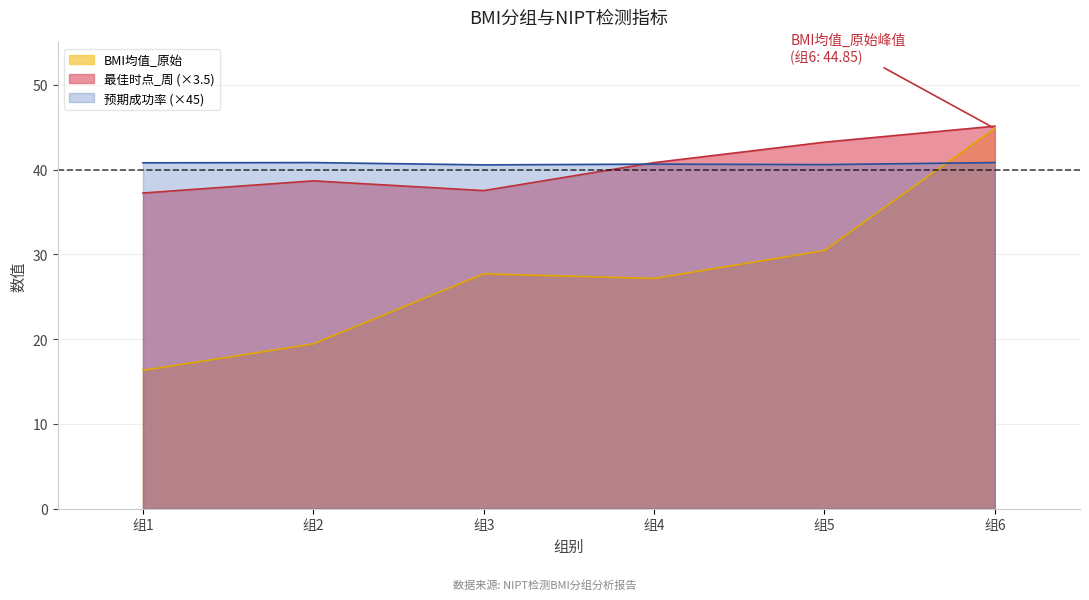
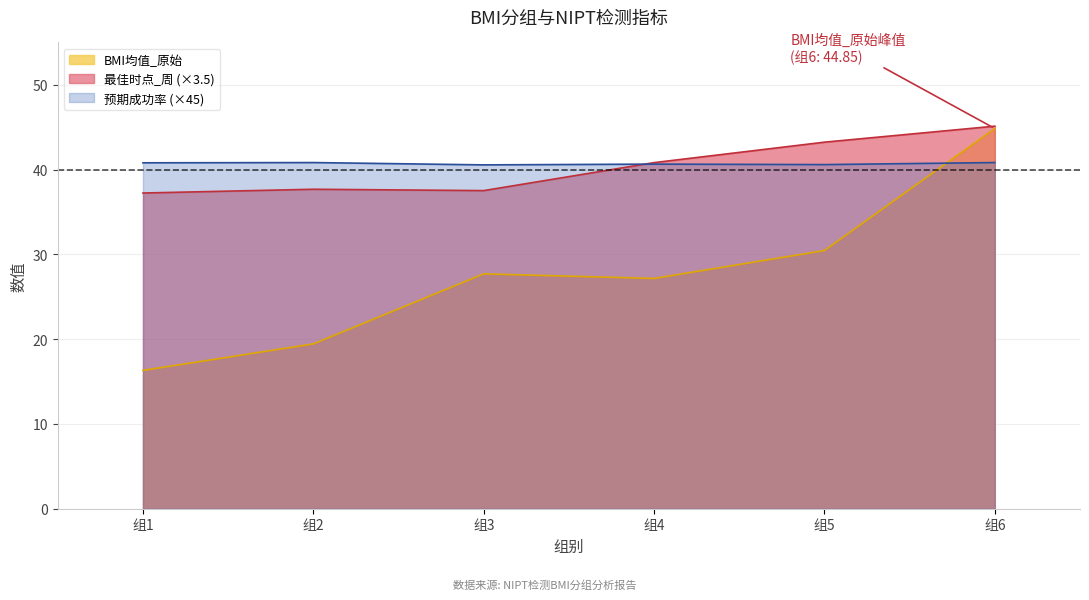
  {
    "BMI均值_原始": {
      "组1": 16,
      "组2": 19,
      "组3": 28,
      "组4": 27,
      "组5": 30
    },
    "最佳时点_周 (×3.5)": {
      "组1": 37,
-     "组2": 39,
+     "组2": 38,
      "组3": 38,
      "组5": 43
    },
    "预期成功率 (×45)": {
      "组1": 41,
      "组2": 41,
      "组3": 41,
      "组5": 41,
      "组6": 41
    }
  }
